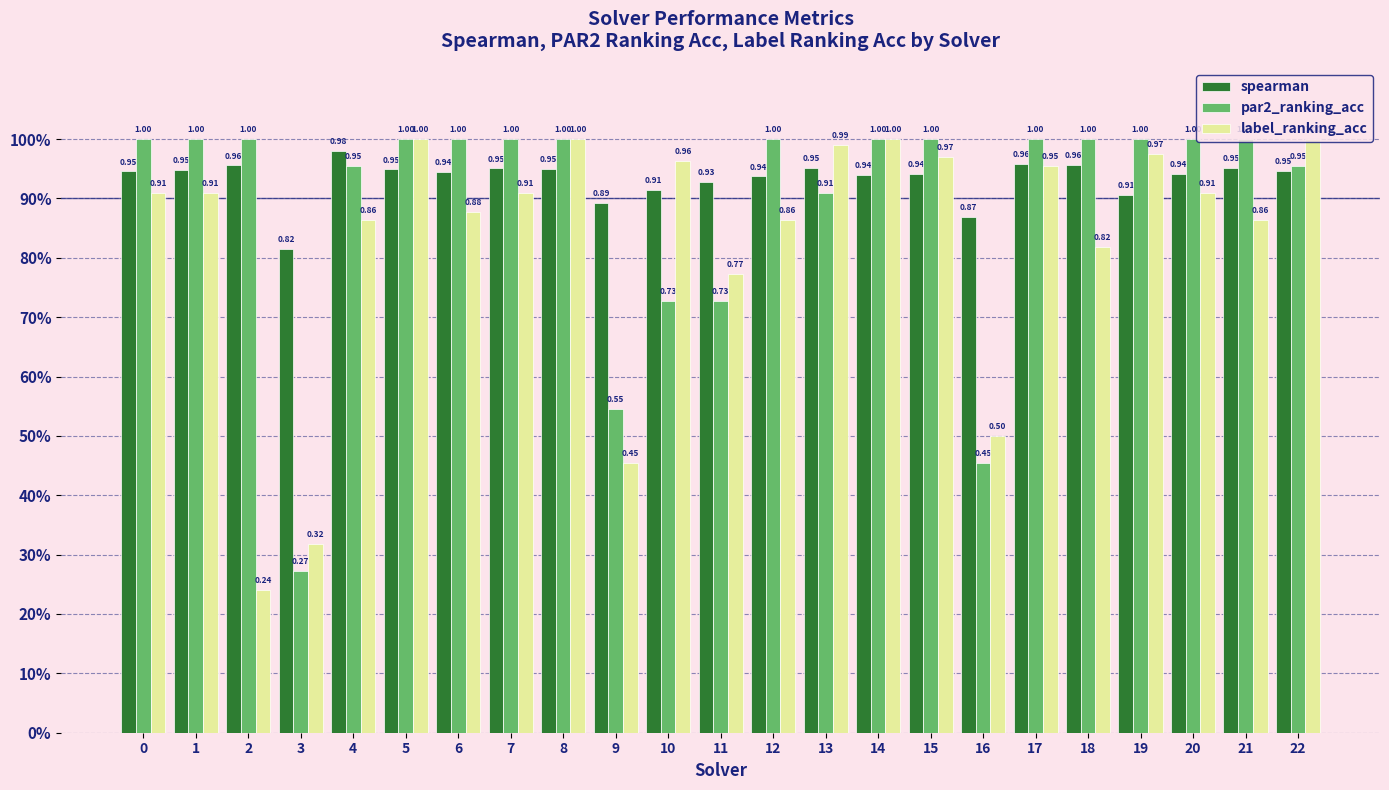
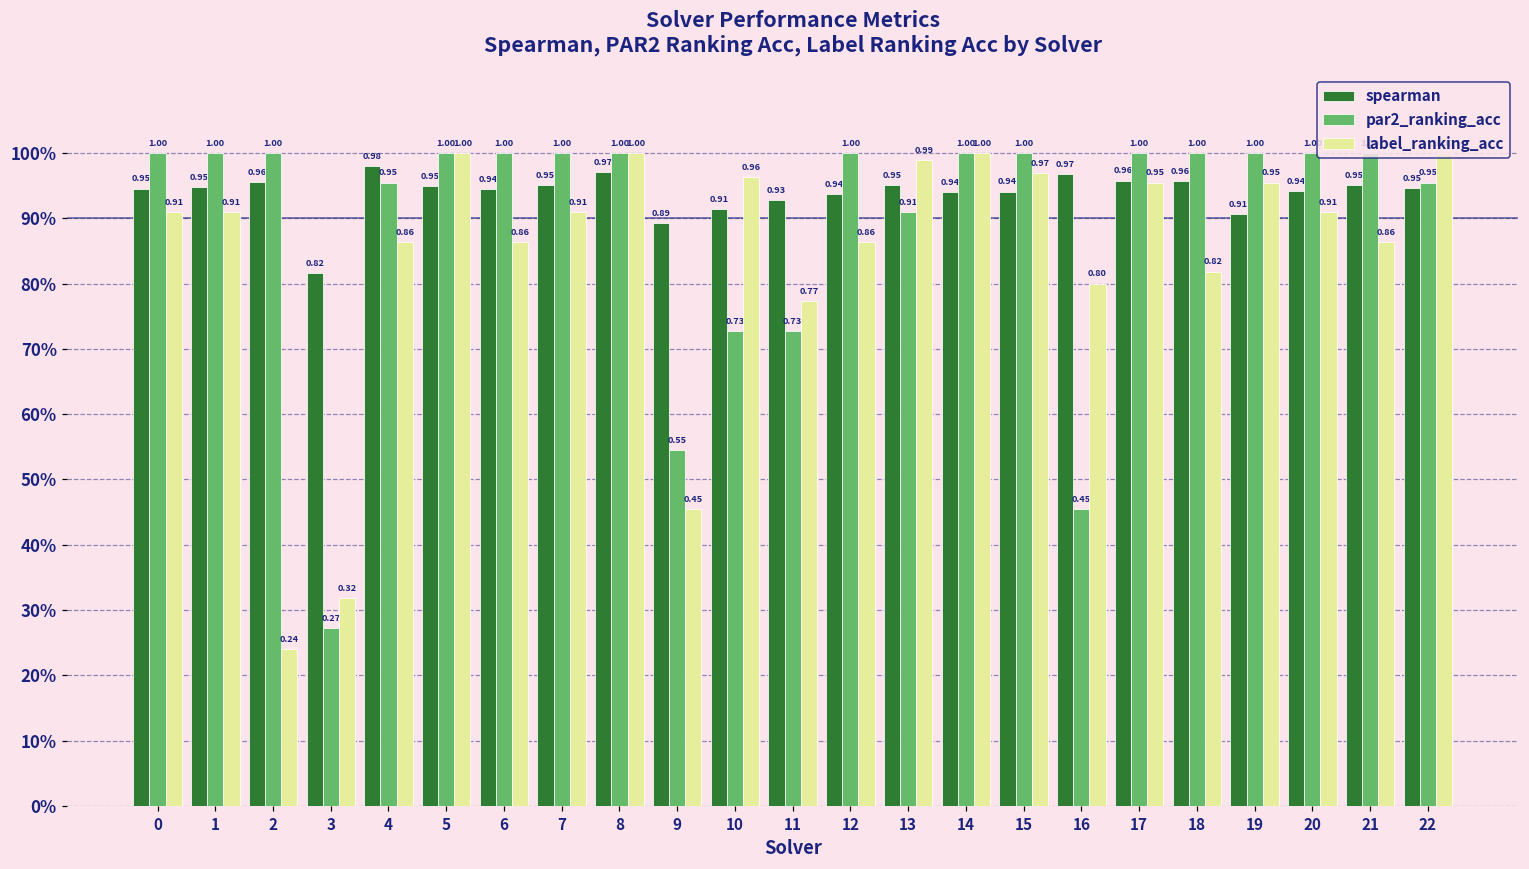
  {
    "spearman": {
      "0": 0.95,
      "1": 0.95,
      "2": 0.96,
      "3": 0.82,
      "4": 0.98,
      "5": 0.95,
      "6": 0.94,
      "7": 0.95,
-     "8": 0.95,
+     "8": 0.97,
      "9": 0.89,
      "10": 0.91,
      "11": 0.93,
      "12": 0.94,
      "13": 0.95,
      "14": 0.94,
      "15": 0.94,
-     "16": 0.87,
+     "16": 0.97,
      "17": 0.96,
      "18": 0.96,
      "19": 0.91,
      "20": 0.94,
      "21": 0.95,
      "22": 0.95
    },
    "par2_ranking_acc": {
      "0": 1.00,
      "1": 1.00,
      "2": 1.00,
      "3": 0.27,
      "4": 0.95,
      "6": 1.00,
      "7": 1.00,
      "9": 0.55,
      "10": 0.73,
      "11": 0.73,
      "12": 1.00,
      "13": 0.91,
      "15": 1.00,
      "16": 0.45,
      "17": 1.00,
      "18": 1.00,
      "19": 1.00,
      "22": 0.95
    },
    "label_ranking_acc": {
      "0": 0.91,
      "1": 0.91,
      "2": 0.24,
      "3": 0.32,
      "4": 0.86,
-     "6": 0.88,
+     "6": 0.86,
      "7": 0.91,
      "9": 0.45,
      "10": 0.96,
      "11": 0.77,
      "12": 0.86,
      "13": 0.99,
      "15": 0.97,
-     "16": 0.50,
+     "16": 0.80,
      "17": 0.95,
      "18": 0.82,
-     "19": 0.97,
+     "19": 0.95,
      "20": 0.91,
      "21": 0.86
    }
  }
